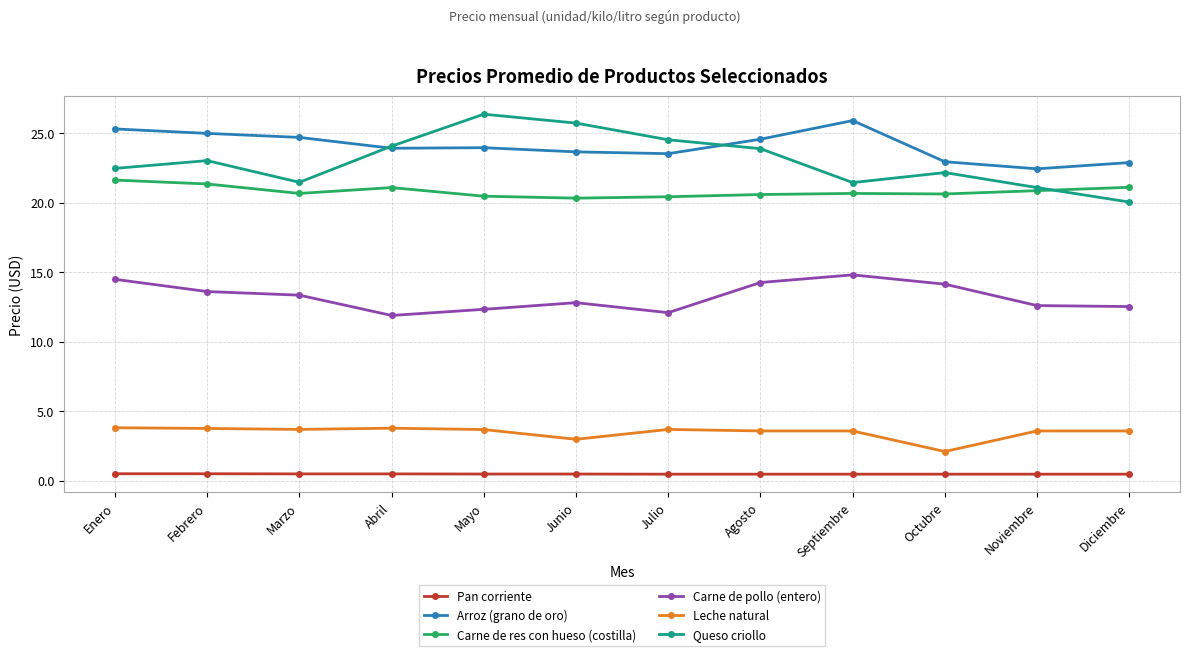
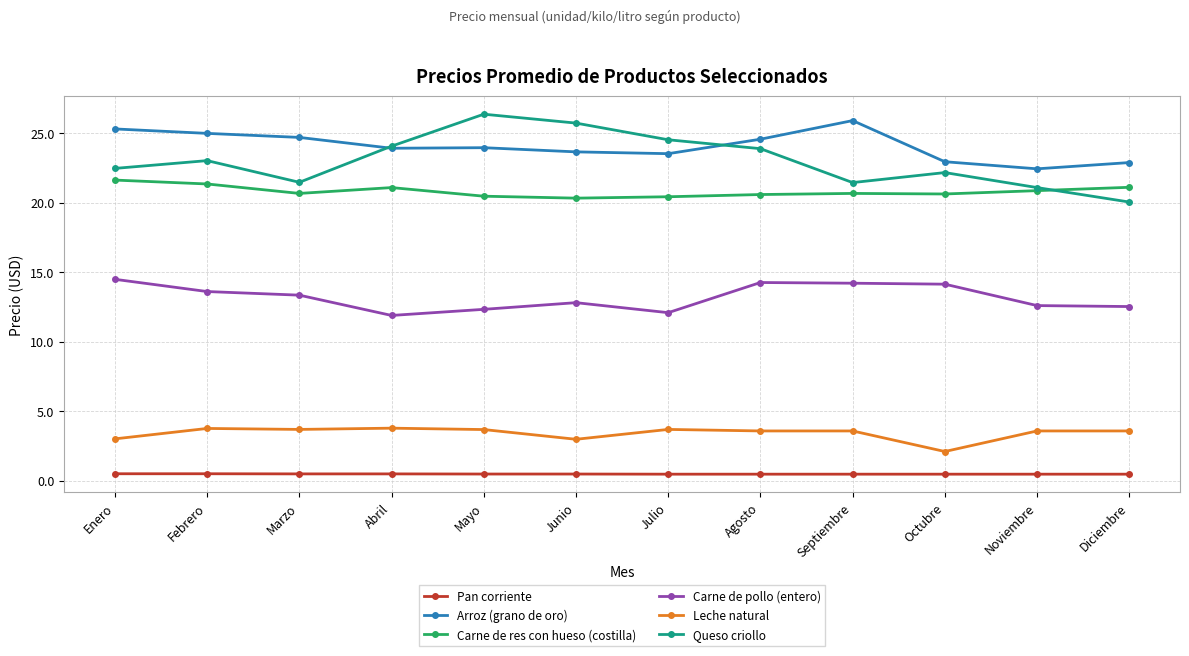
  {
    "Pan corriente": {
      "Enero": 0.5,
      "Febrero": 0.5,
      "Marzo": 0.5,
      "Abril": 0.5,
      "Mayo": 0.5,
      "Junio": 0.5,
      "Julio": 0.5,
      "Agosto": 0.5,
      "Septiembre": 0.5,
      "Octubre": 0.5,
      "Noviembre": 0.5,
      "Diciembre": 0.5
    },
    "Arroz (grano de oro)": {
      "Enero": 25.3,
      "Febrero": 25.0,
      "Marzo": 24.7,
      "Mayo": 24.0,
      "Junio": 23.7,
      "Julio": 23.5,
      "Agosto": 24.6,
      "Septiembre": 25.9,
      "Octubre": 22.9,
      "Noviembre": 22.4,
      "Diciembre": 22.9
    },
    "Carne de pollo (entero)": {
      "Enero": 14.5,
      "Febrero": 13.6,
      "Marzo": 13.3,
      "Abril": 11.9,
      "Mayo": 12.3,
      "Junio": 12.8,
      "Julio": 12.1,
      "Agosto": 14.3,
-     "Septiembre": 14.8,
+     "Septiembre": 14.2,
      "Octubre": 14.1,
      "Noviembre": 12.6,
      "Diciembre": 12.5
    },
    "Leche natural": {
-     "Enero": 3.8,
+     "Enero": 3.0,
      "Febrero": 3.8,
      "Marzo": 3.7,
      "Abril": 3.8,
      "Mayo": 3.7,
      "Junio": 3.0,
      "Julio": 3.7,
      "Agosto": 3.6,
      "Septiembre": 3.6,
      "Octubre": 2.1,
      "Noviembre": 3.6,
      "Diciembre": 3.6
    }
  }
